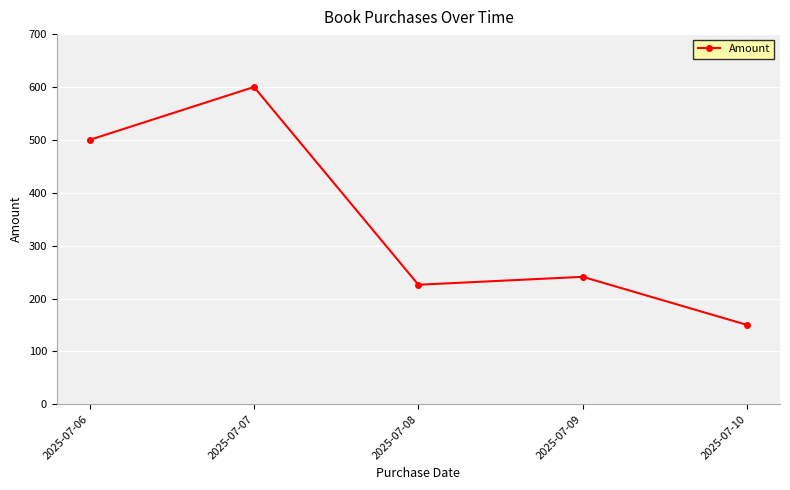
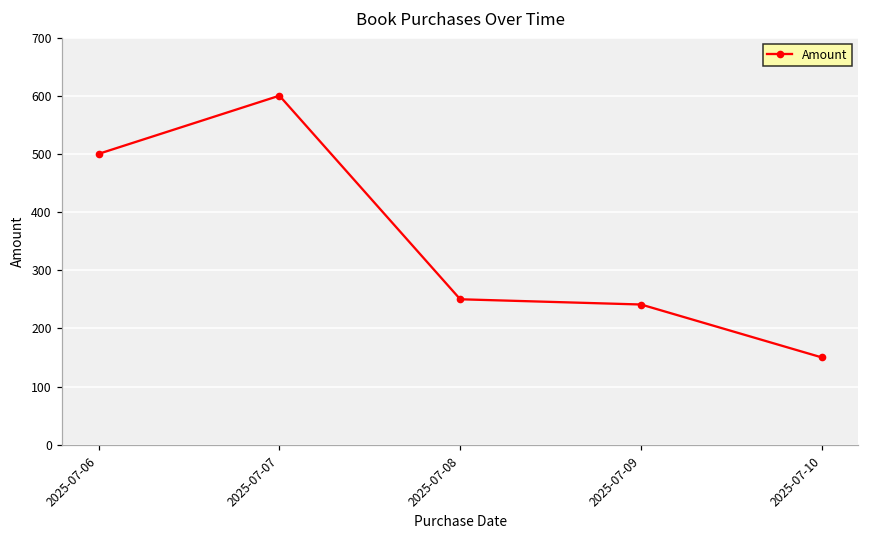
  {
    "2025-07-06": 500,
    "2025-07-07": 600,
-   "2025-07-08": 230,
+   "2025-07-08": 250,
    "2025-07-09": 240,
    "2025-07-10": 150
  }
